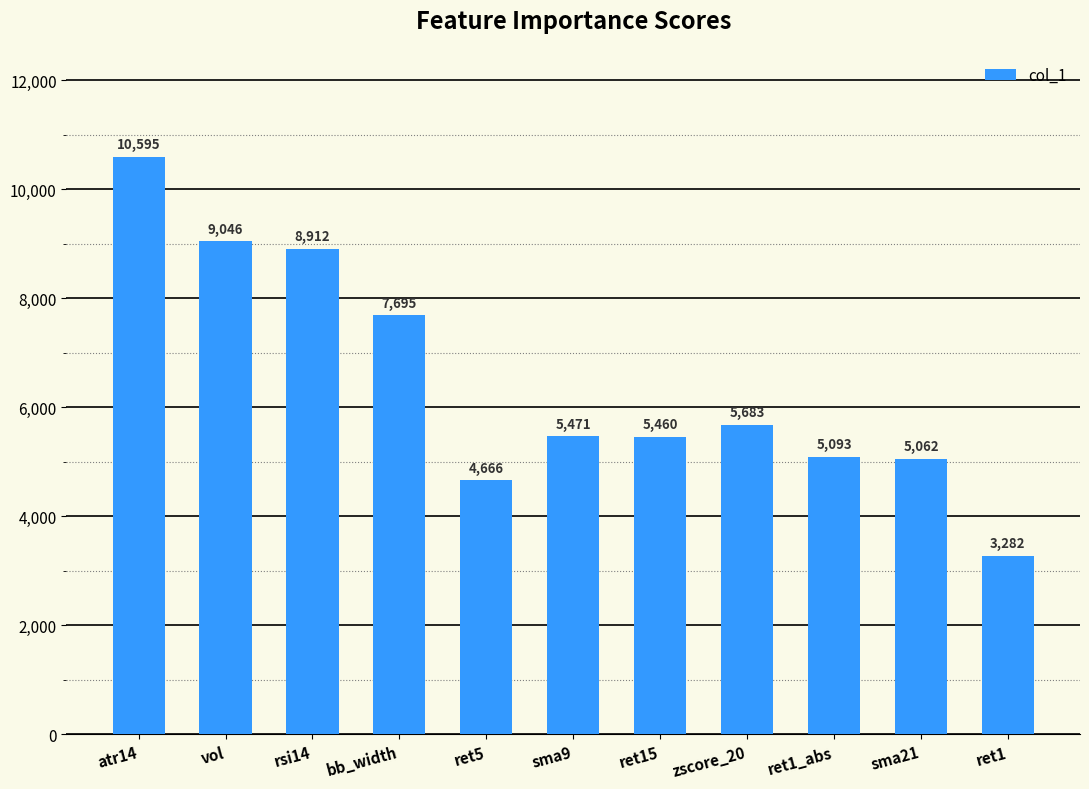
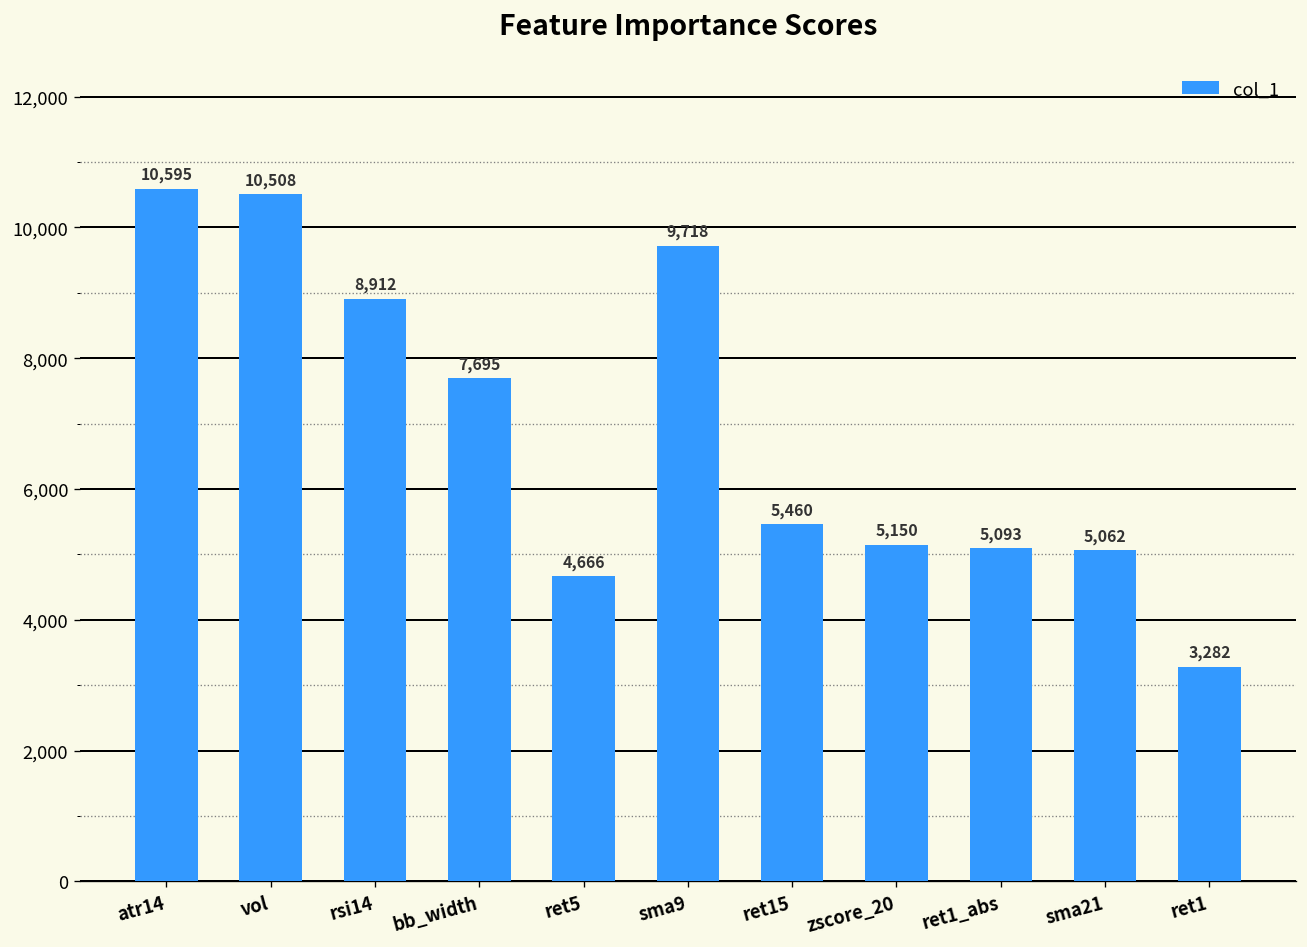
  {
    "atr14": "10,595",
-   "vol": "9,046",
+   "vol": "10,508",
    "rsi14": "8,912",
    "bb_width": "7,695",
    "ret5": "4,666",
-   "sma9": "5,471",
+   "sma9": "9,718",
    "ret15": "5,460",
-   "zscore_20": "5,683",
+   "zscore_20": "5,150",
    "ret1_abs": "5,093",
    "sma21": "5,062",
    "ret1": "3,282"
  }
